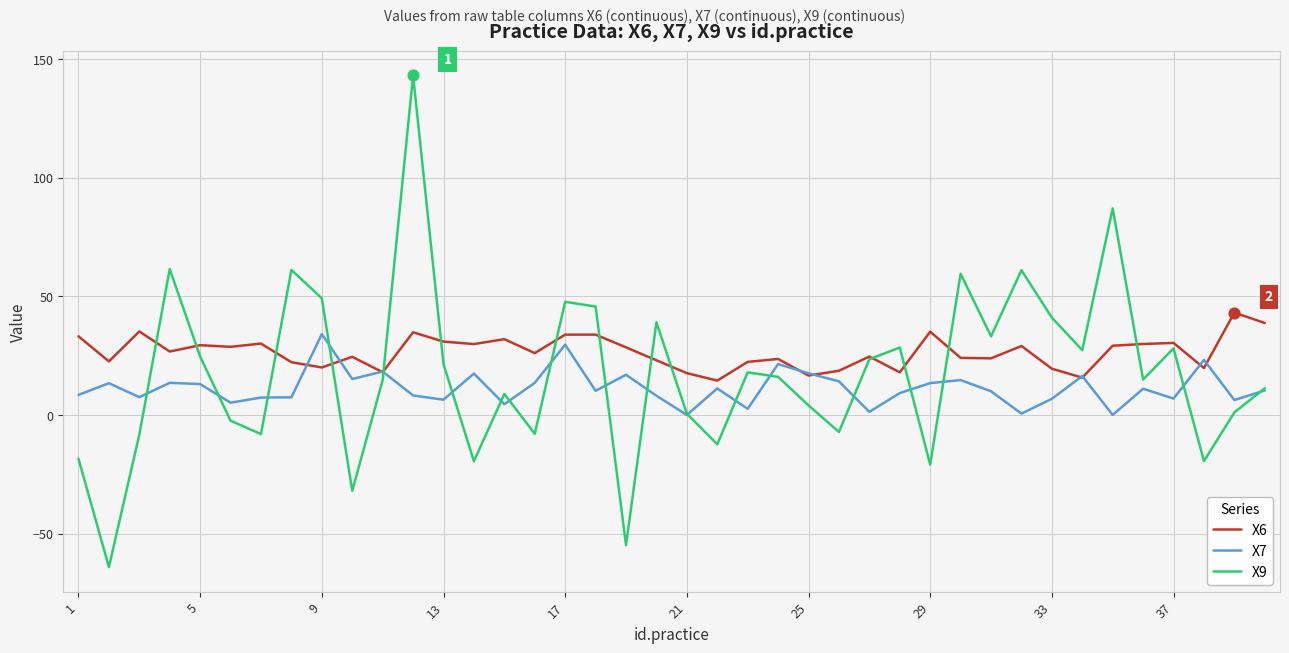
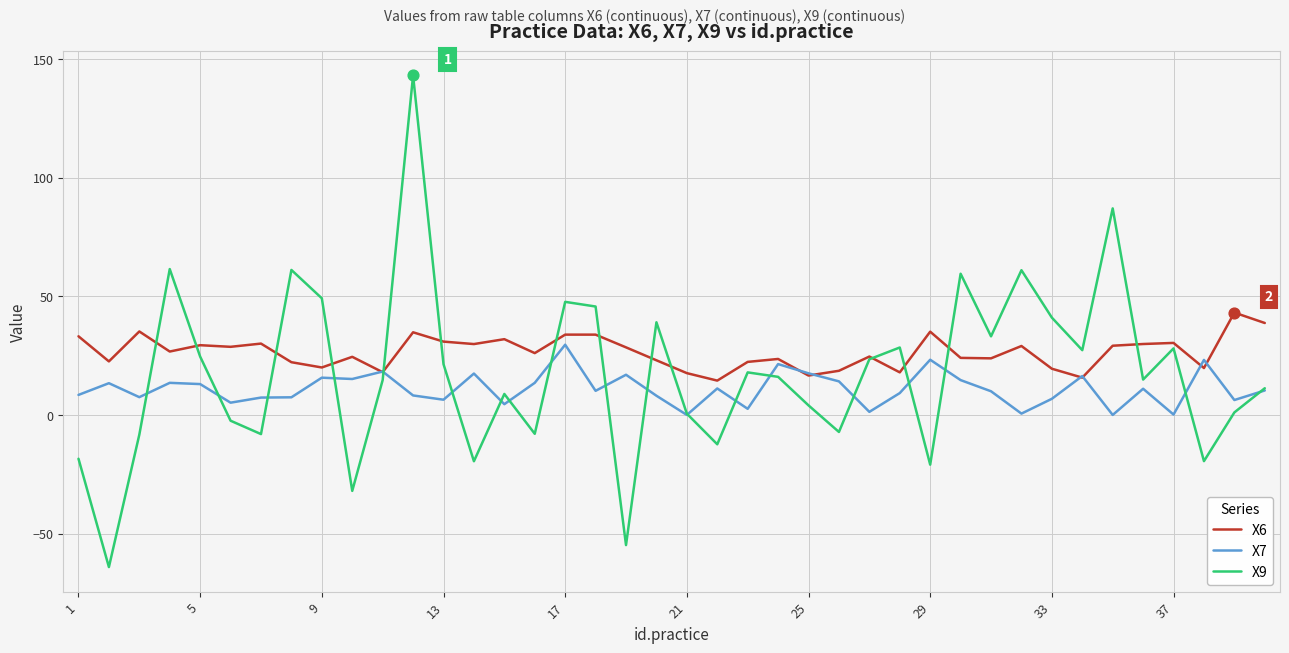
  {
    "X7": {
      "1": 8,
      "5": 13,
-     "9": 34,
+     "9": 16,
      "13": 6,
      "17": 30,
-     "29": 13,
+     "29": 23,
      "33": 7,
-     "37": 7
+     "37": 0
    }
  }
